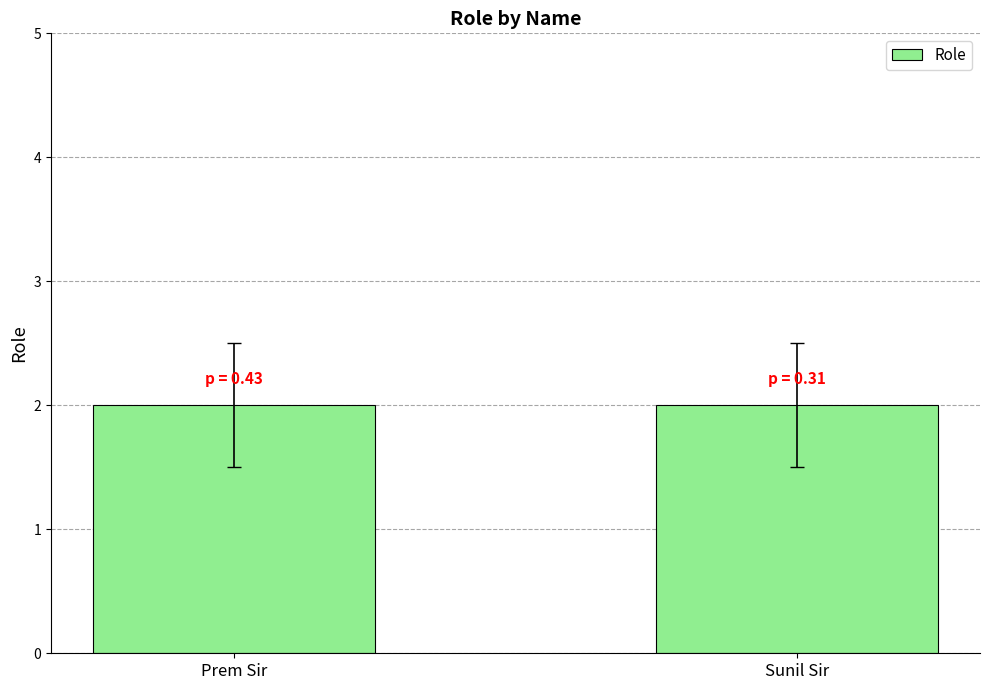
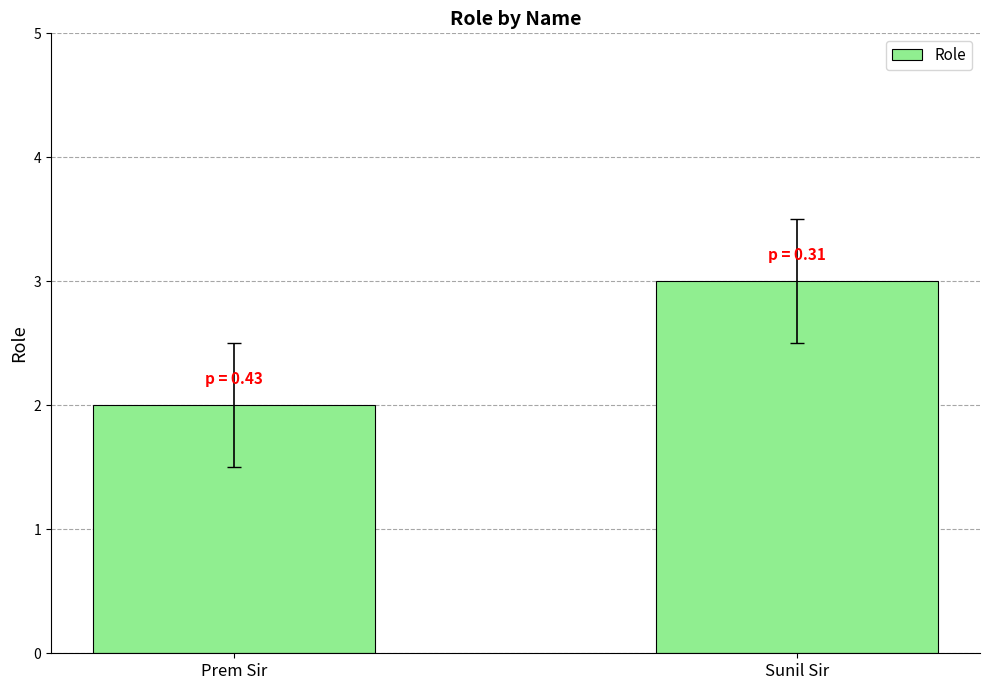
  {
    "Role": {
-     "Sunil Sir": 2
+     "Sunil Sir": 3
    }
  }
